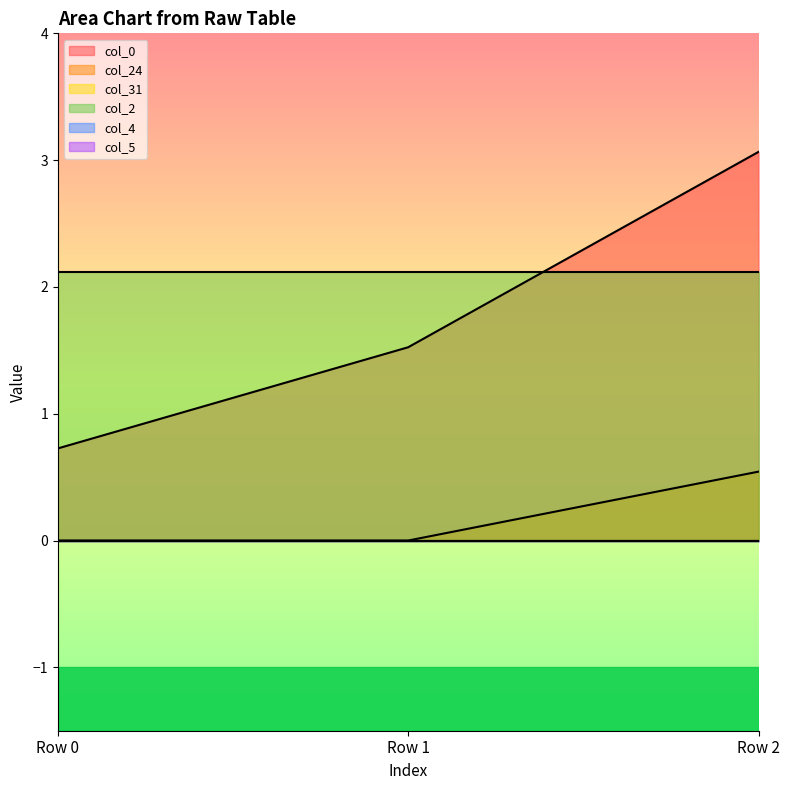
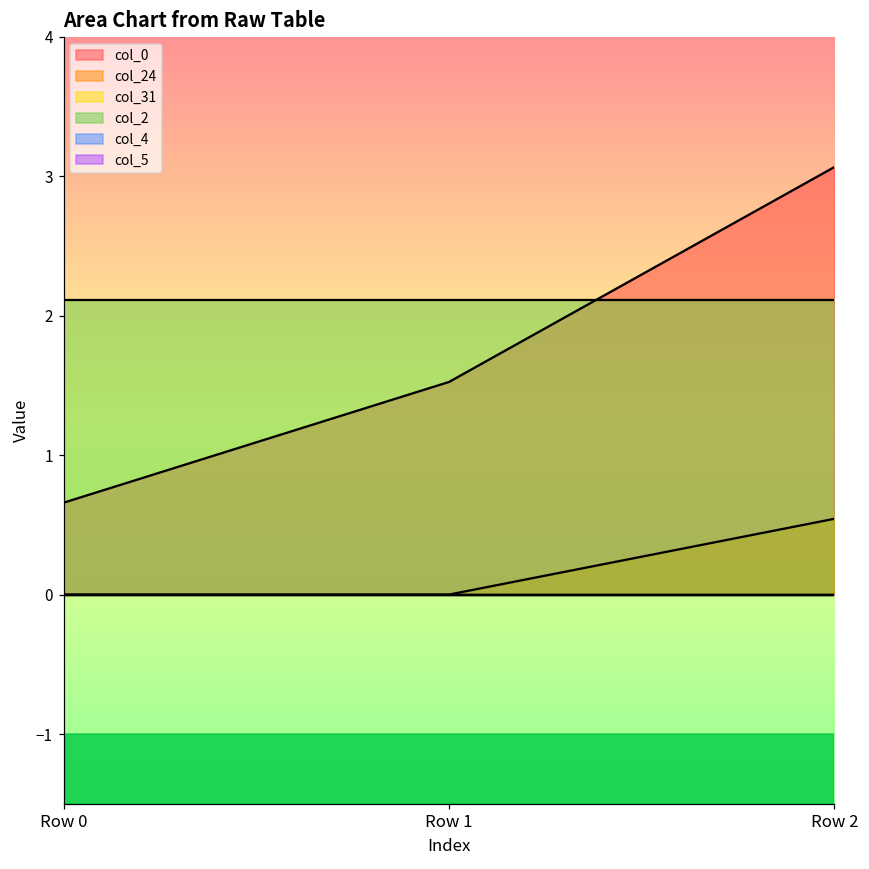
  {
    "col_0": {
-     "Row 0": 0.73,
+     "Row 0": 0.66,
      "Row 1": 1.52,
      "Row 2": 3.07
    },
    "col_24": {
      "Row 2": 0.54
    },
    "col_5": {
      "Row 2": 0.00
    },
    "col_2": {
      "Row 0": 2.11,
      "Row 1": 2.11,
      "Row 2": 2.11
    }
  }
